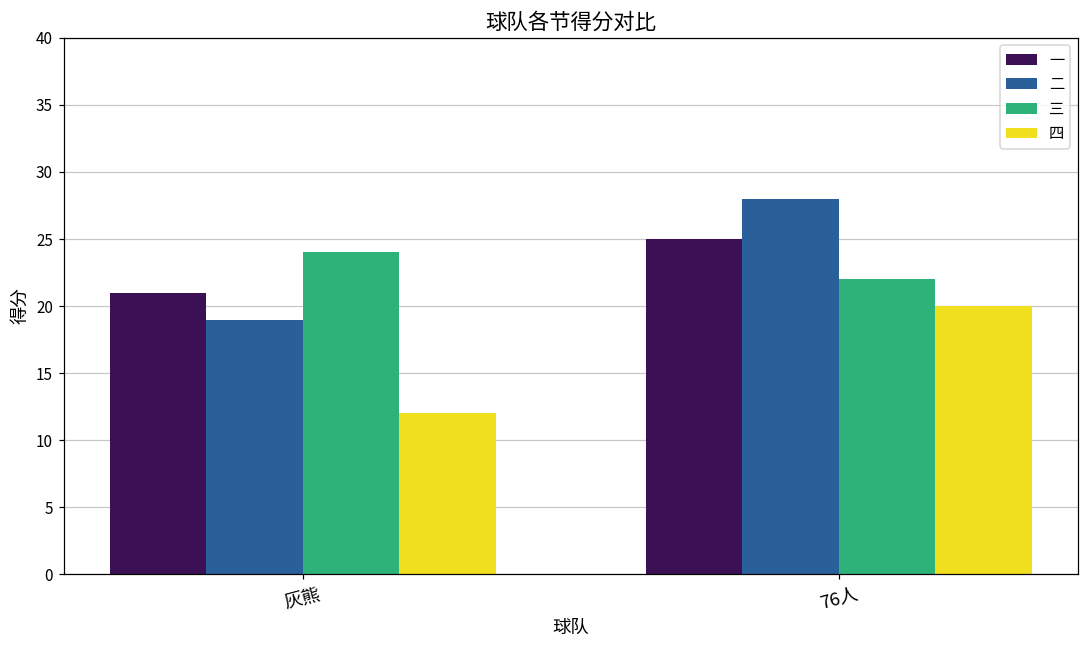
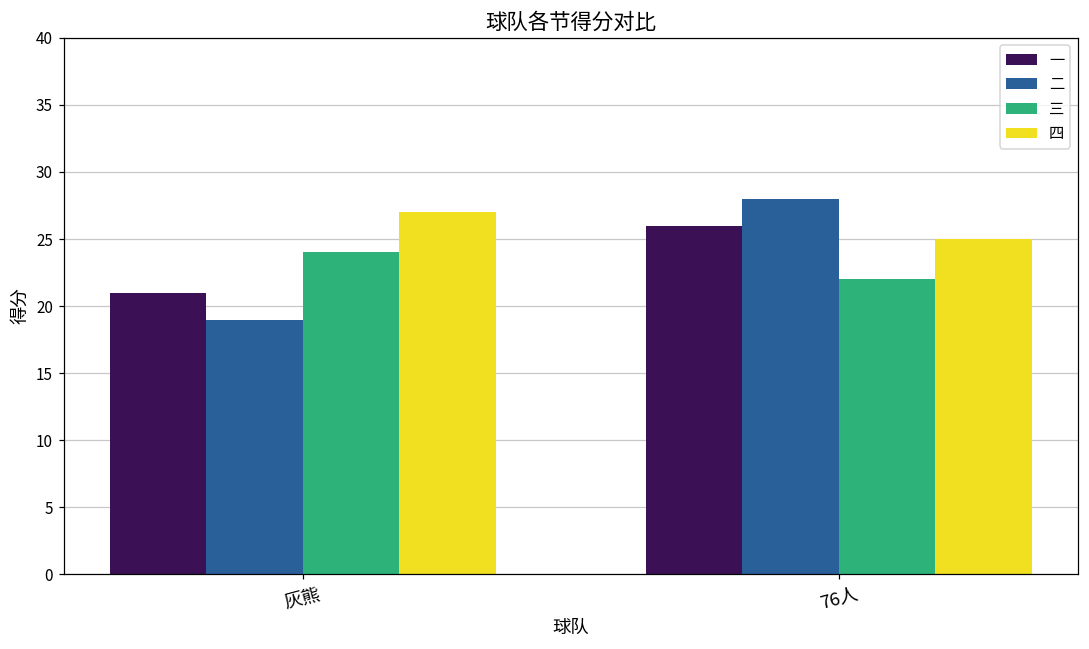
  {
    "一": {
      "灰熊": 21,
-     "76人": 25
+     "76人": 26
    },
    "二": {
      "灰熊": 19,
      "76人": 28
    },
    "三": {
      "灰熊": 24,
      "76人": 22
    },
    "四": {
-     "灰熊": 12,
-     "76人": 20
+     "灰熊": 27,
+     "76人": 25
    }
  }
